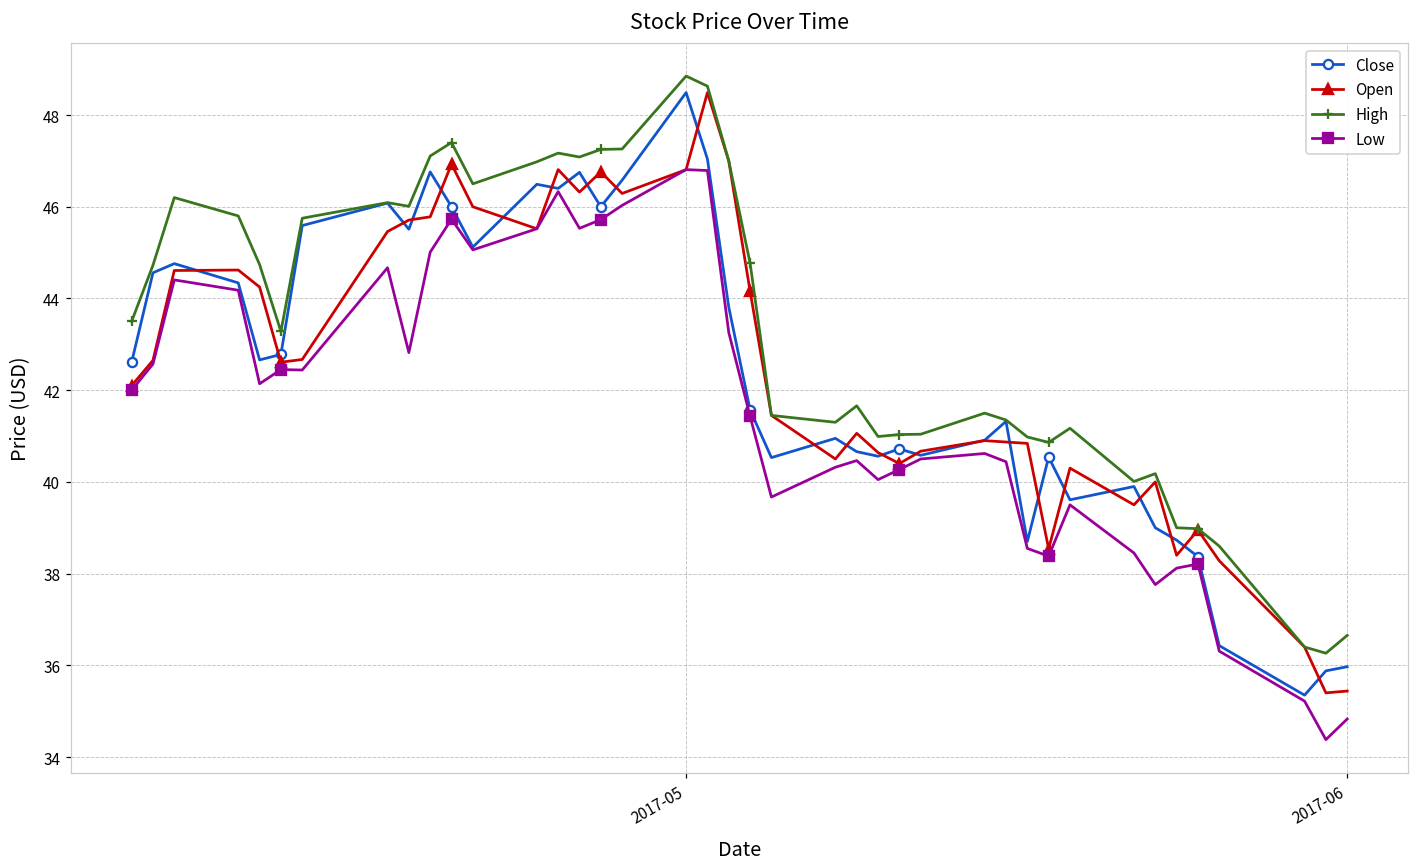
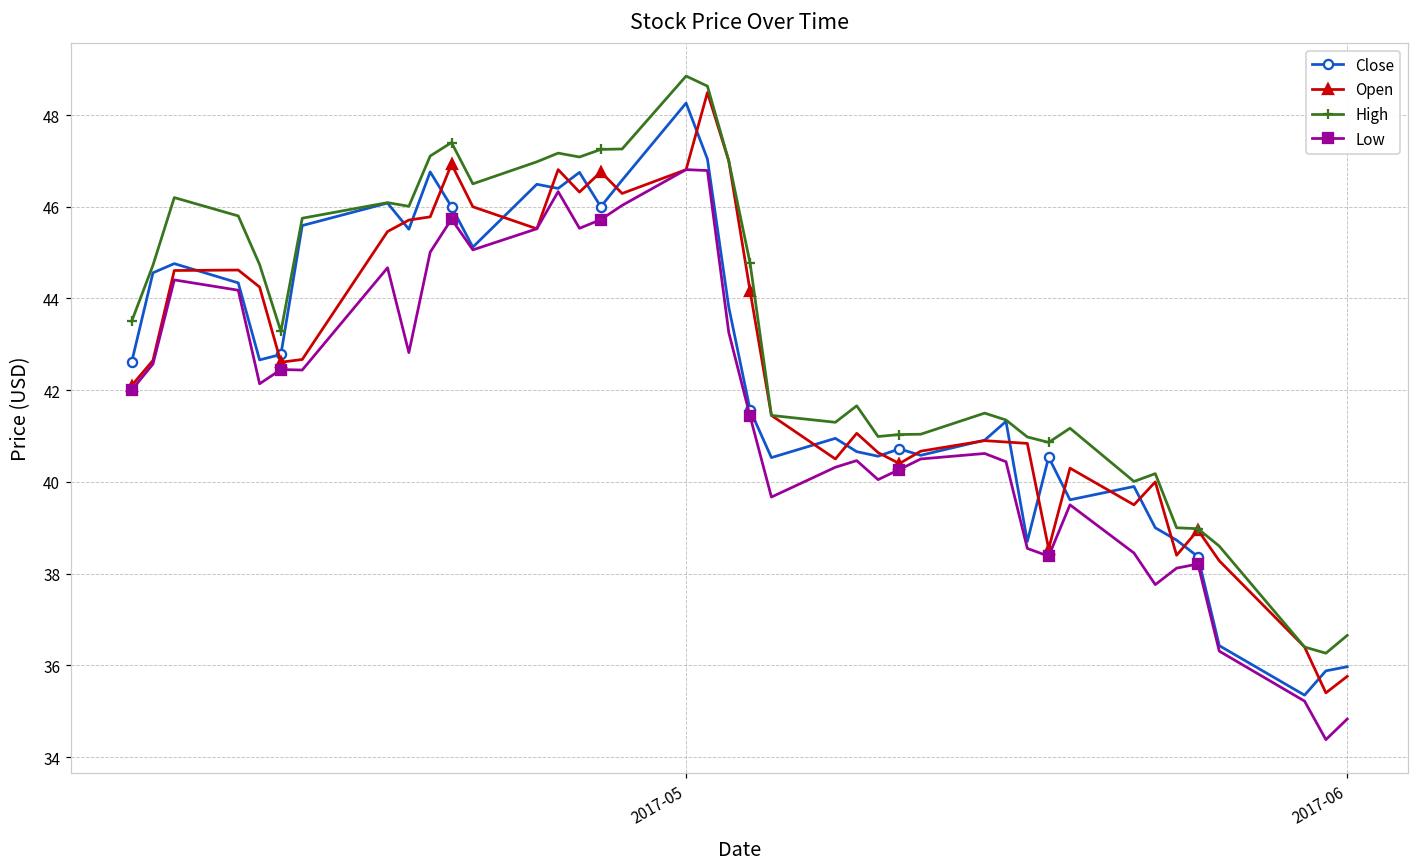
  {
    "Close": {
-     "2017-05": 48.5,
+     "2017-05": 48.3,
      "2017-06": 36.0
    },
    "Open": {
-     "2017-06": 35.4
+     "2017-06": 35.8
    },
    "High": {
      "2017-05": 48.8,
      "2017-06": 36.7
    },
    "Low": {
      "2017-06": 34.8
    }
  }
